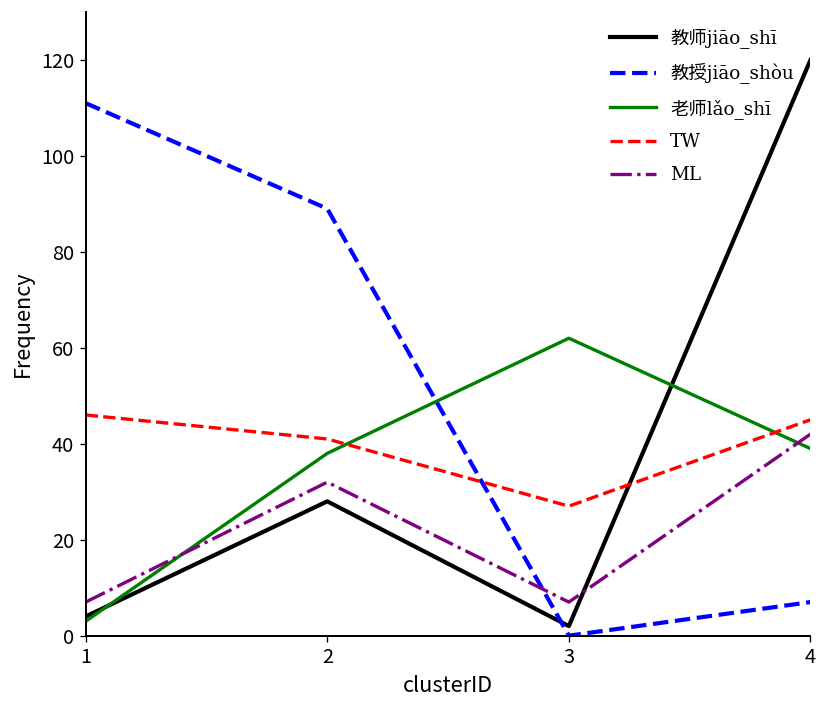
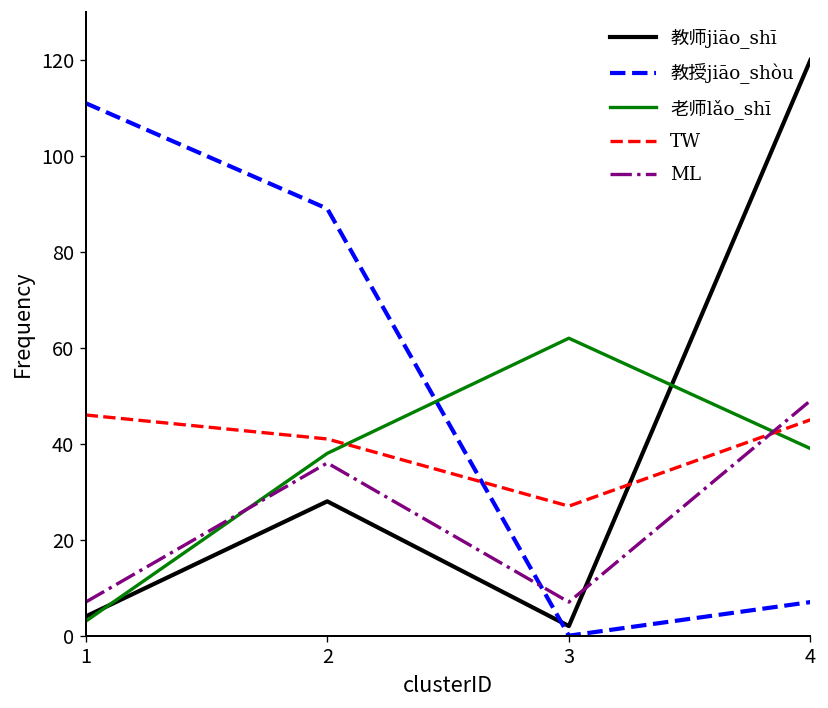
  {
    "教师jiāo_shī": {
      "1": 4,
      "2": 28,
      "3": 2,
      "4": 120
    },
    "教授jiāo_shòu": {
      "1": 111,
      "2": 89,
      "3": 0,
      "4": 7
    },
    "老师lǎo_shī": {
      "1": 3,
      "2": 38,
      "3": 62,
      "4": 39
    },
    "TW": {
      "1": 46,
      "2": 41,
      "3": 27,
      "4": 45
    },
    "ML": {
      "1": 7,
-     "2": 32,
+     "2": 36,
      "3": 7,
-     "4": 42
+     "4": 49
    }
  }
